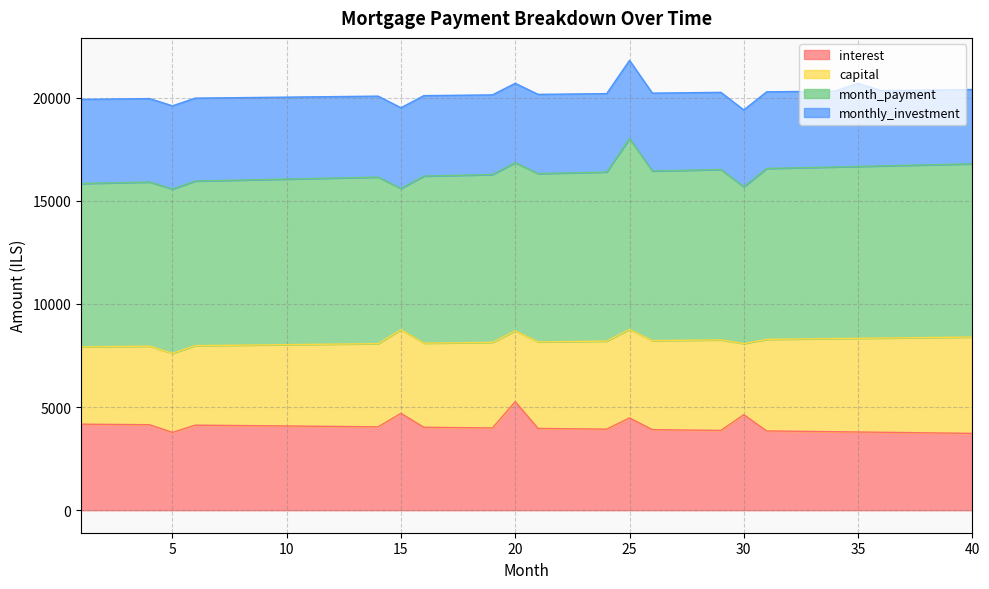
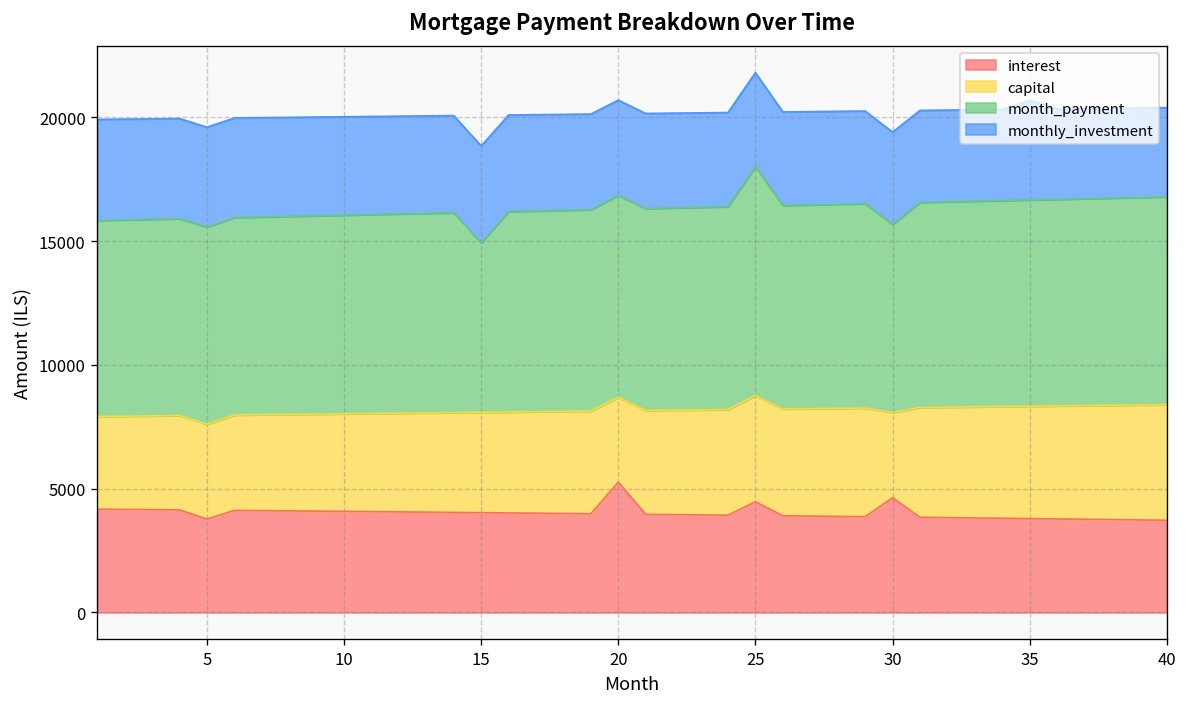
  {
    "interest": {
      "5": 3800,
      "10": 4100,
-     "15": 4700,
+     "15": 4000,
      "20": 5300,
      "25": 4500,
      "30": 4600,
      "35": 3800,
      "40": 3700
    },
    "capital": {
      "5": 3800,
      "10": 3900,
      "15": 4100,
      "20": 3400,
      "25": 4300,
      "30": 3400,
      "35": 4500,
      "40": 4700
    },
    "month_payment": {
      "5": 8000,
      "10": 8000,
      "15": 6800,
      "20": 8100,
      "25": 9300,
      "30": 7600,
      "35": 8300,
      "40": 8400
    },
    "monthly_investment": {
      "5": 4000,
      "10": 4000,
      "15": 3900,
      "20": 3900,
      "25": 3800,
      "30": 3700,
      "40": 3600
    }
  }
